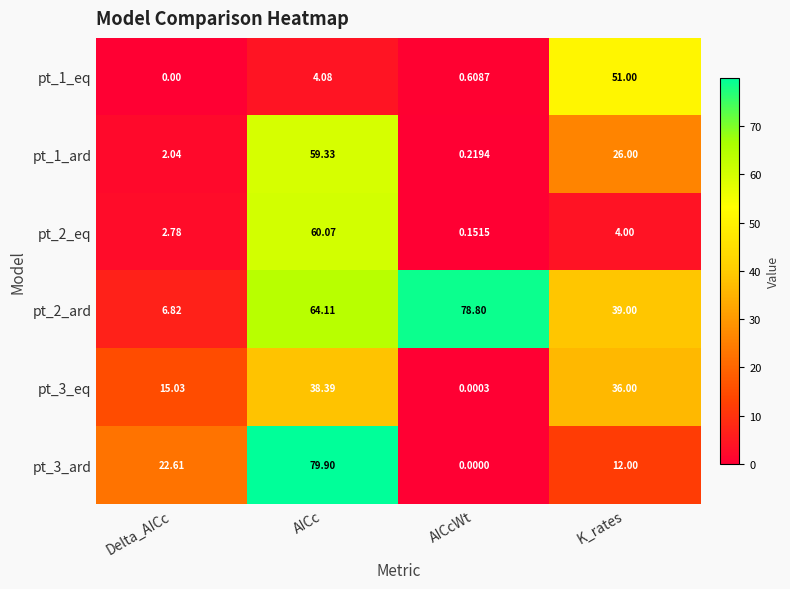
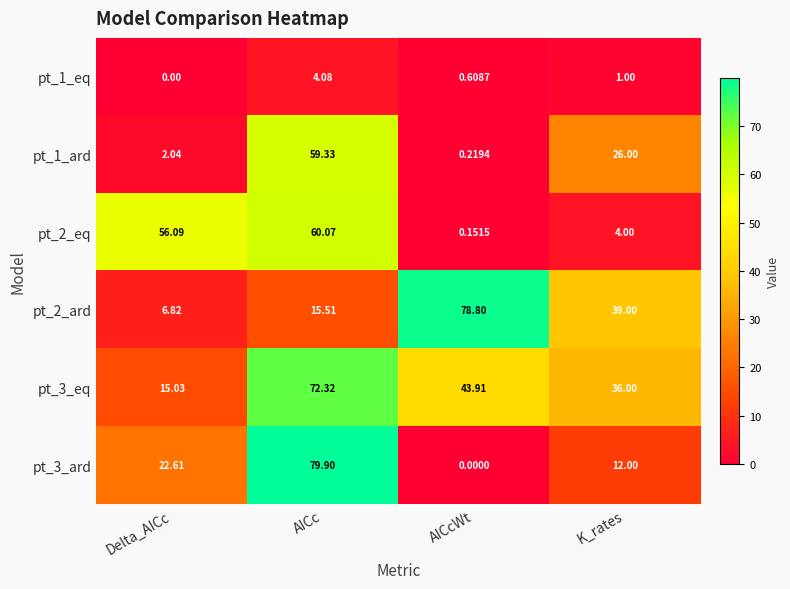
  {
    "pt_1_eq": {
      "Delta_AICc": 0.00,
      "AICc": 4.08,
      "AICcWt": 0.6087,
-     "K_rates": 51.00
+     "K_rates": 1.00
    },
    "pt_1_ard": {
      "Delta_AICc": 2.04,
      "AICc": 59.33,
      "AICcWt": 0.2194,
      "K_rates": 26.00
    },
    "pt_2_eq": {
-     "Delta_AICc": 2.78,
+     "Delta_AICc": 56.09,
      "AICc": 60.07,
      "AICcWt": 0.1515,
      "K_rates": 4.00
    },
    "pt_2_ard": {
      "Delta_AICc": 6.82,
-     "AICc": 64.11,
+     "AICc": 15.51,
      "AICcWt": 78.80,
      "K_rates": 39.00
    },
    "pt_3_eq": {
      "Delta_AICc": 15.03,
-     "AICc": 38.39,
-     "AICcWt": 0.0003,
+     "AICc": 72.32,
+     "AICcWt": 43.91,
      "K_rates": 36.00
    },
    "pt_3_ard": {
      "Delta_AICc": 22.61,
      "AICc": 79.90,
      "AICcWt": 0.0000,
      "K_rates": 12.00
    }
  }
